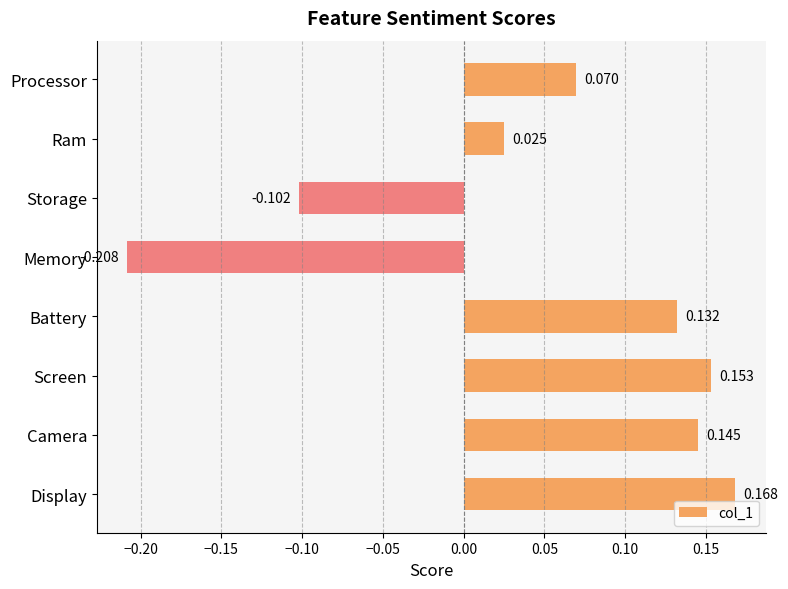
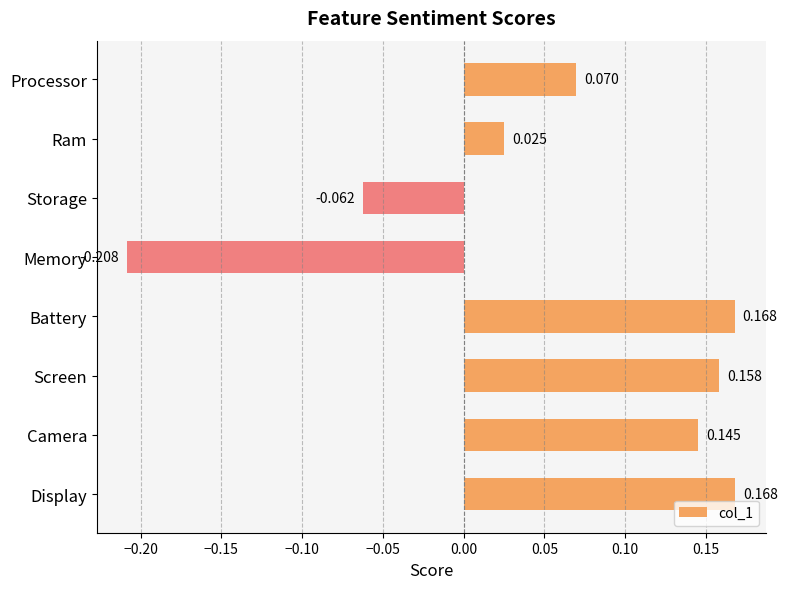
  {
    "Processor": 0.070,
    "Ram": 0.025,
-   "Storage": -0.102,
+   "Storage": -0.062,
    "Memory": -0.208,
-   "Battery": 0.132,
-   "Screen": 0.153,
+   "Battery": 0.168,
+   "Screen": 0.158,
    "Camera": 0.145
  }
